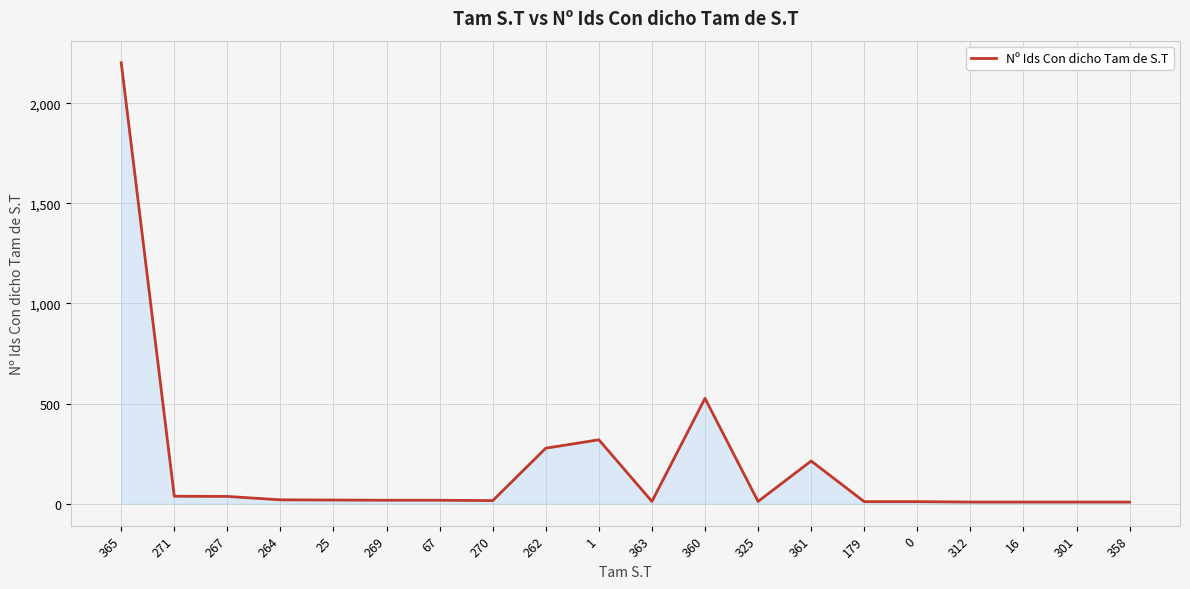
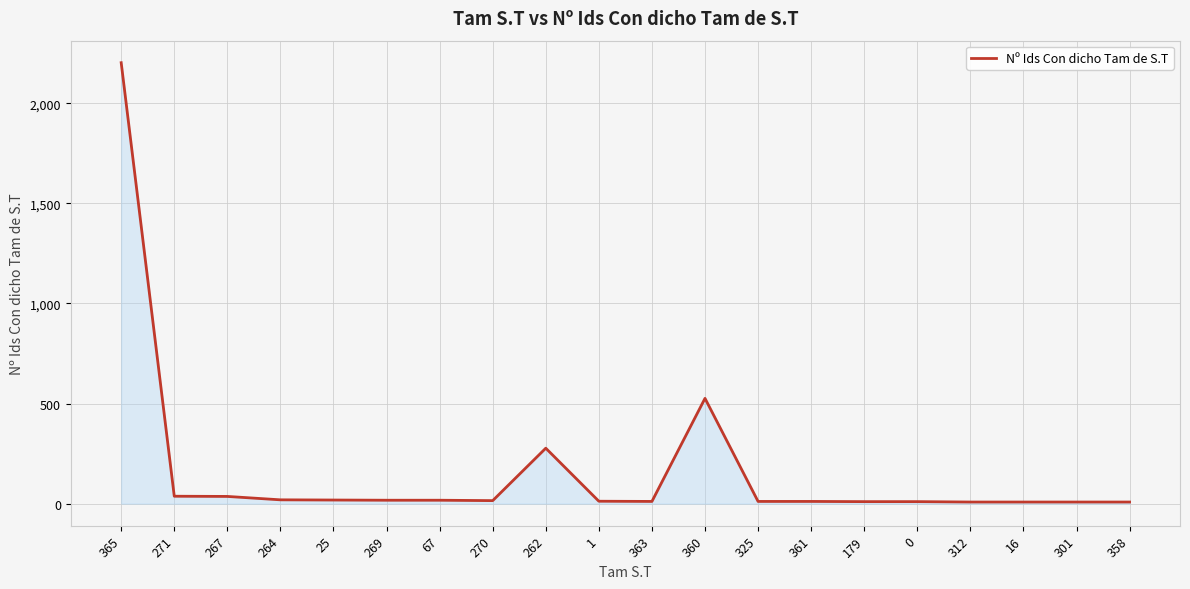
  {
    "365": "2,200",
    "271": "40",
    "267": "40",
    "264": "20",
    "25": "20",
    "269": "20",
    "67": "20",
    "270": "20",
    "262": "280",
-   "1": "320",
+   "1": "10",
    "363": "10",
    "360": "530",
    "325": "10",
-   "361": "210",
+   "361": "10",
    "179": "10",
    "0": "10",
    "312": "10",
    "16": "10",
    "301": "10",
    "358": "10"
  }
